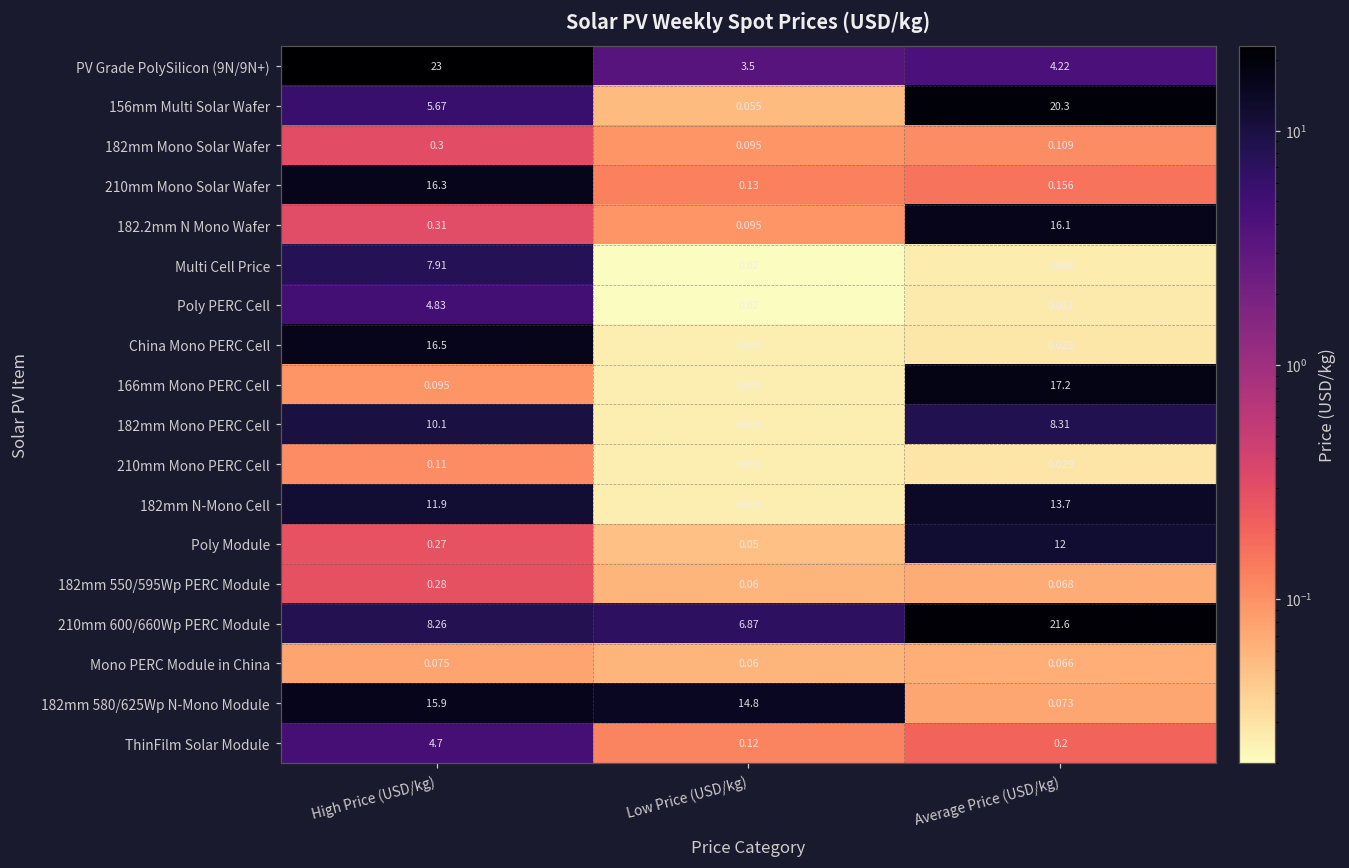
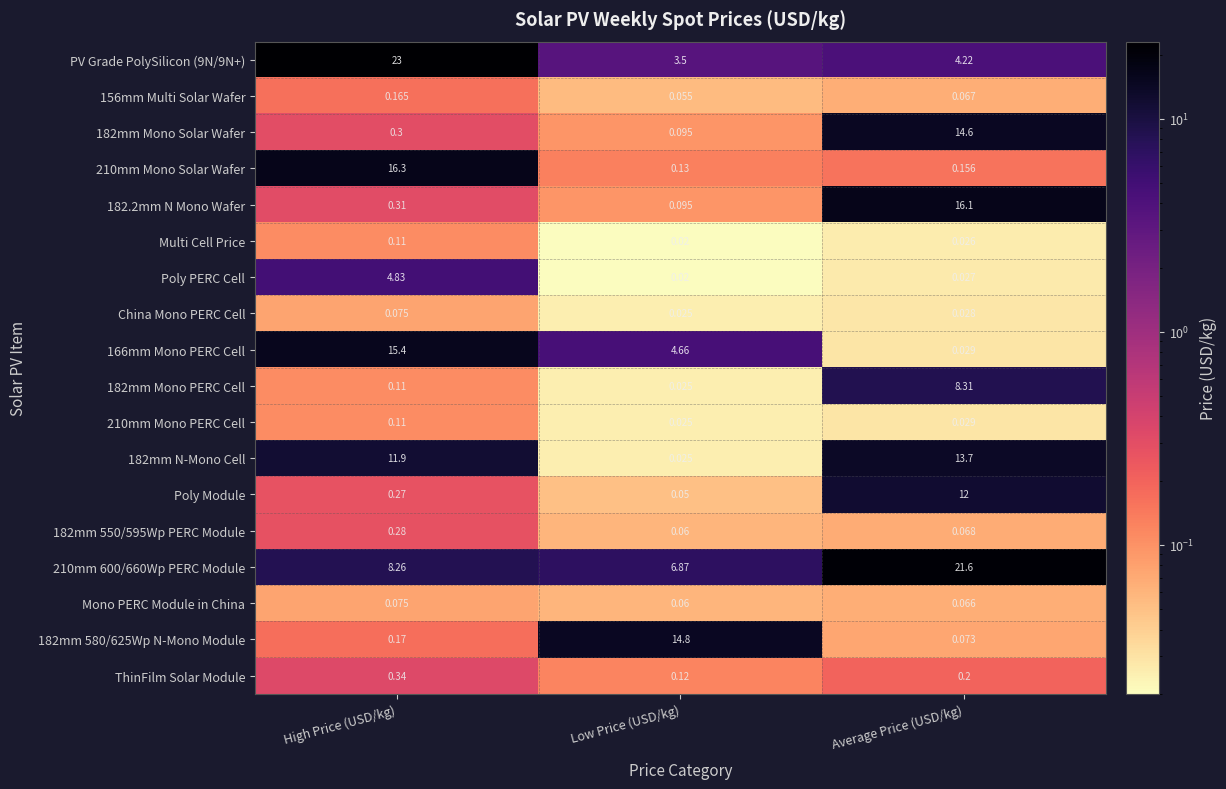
  {
    "PV Grade PolySilicon (9N/9N+)": {
      "High Price (USD/kg)": 23,
      "Low Price (USD/kg)": 3.5,
      "Average Price (USD/kg)": 4.22
    },
    "156mm Multi Solar Wafer": {
-     "High Price (USD/kg)": 5.67,
+     "High Price (USD/kg)": 0.165,
      "Low Price (USD/kg)": 0.055,
-     "Average Price (USD/kg)": 20.3
+     "Average Price (USD/kg)": 0.067
    },
    "182mm Mono Solar Wafer": {
      "High Price (USD/kg)": 0.3,
      "Low Price (USD/kg)": 0.095,
-     "Average Price (USD/kg)": 0.109
+     "Average Price (USD/kg)": 14.6
    },
    "210mm Mono Solar Wafer": {
      "High Price (USD/kg)": 16.3,
      "Low Price (USD/kg)": 0.13,
      "Average Price (USD/kg)": 0.156
    },
    "182.2mm N Mono Wafer": {
      "High Price (USD/kg)": 0.31,
      "Low Price (USD/kg)": 0.095,
      "Average Price (USD/kg)": 16.1
    },
    "Multi Cell Price": {
-     "High Price (USD/kg)": 7.91,
+     "High Price (USD/kg)": 0.11,
      "Average Price (USD/kg)": 0.026
    },
    "Poly PERC Cell": {
      "High Price (USD/kg)": 4.83,
      "Average Price (USD/kg)": 0.027
    },
    "China Mono PERC Cell": {
-     "High Price (USD/kg)": 16.5,
+     "High Price (USD/kg)": 0.075,
      "Low Price (USD/kg)": 0.025,
      "Average Price (USD/kg)": 0.028
    },
    "166mm Mono PERC Cell": {
-     "High Price (USD/kg)": 0.095,
-     "Low Price (USD/kg)": 0.025,
-     "Average Price (USD/kg)": 17.2
+     "High Price (USD/kg)": 15.4,
+     "Low Price (USD/kg)": 4.66,
+     "Average Price (USD/kg)": 0.029
    },
    "182mm Mono PERC Cell": {
-     "High Price (USD/kg)": 10.1,
+     "High Price (USD/kg)": 0.11,
      "Low Price (USD/kg)": 0.025,
      "Average Price (USD/kg)": 8.31
    },
    "210mm Mono PERC Cell": {
      "High Price (USD/kg)": 0.11,
      "Low Price (USD/kg)": 0.025,
      "Average Price (USD/kg)": 0.029
    },
    "182mm N-Mono Cell": {
      "High Price (USD/kg)": 11.9,
      "Low Price (USD/kg)": 0.025,
      "Average Price (USD/kg)": 13.7
    },
    "Poly Module": {
      "High Price (USD/kg)": 0.27,
      "Low Price (USD/kg)": 0.05,
      "Average Price (USD/kg)": 12
    },
    "182mm 550/595Wp PERC Module": {
      "High Price (USD/kg)": 0.28,
      "Low Price (USD/kg)": 0.06,
      "Average Price (USD/kg)": 0.068
    },
    "210mm 600/660Wp PERC Module": {
      "High Price (USD/kg)": 8.26,
      "Low Price (USD/kg)": 6.87,
      "Average Price (USD/kg)": 21.6
    },
    "Mono PERC Module in China": {
      "High Price (USD/kg)": 0.075,
      "Low Price (USD/kg)": 0.06,
      "Average Price (USD/kg)": 0.066
    },
    "182mm 580/625Wp N-Mono Module": {
-     "High Price (USD/kg)": 15.9,
+     "High Price (USD/kg)": 0.17,
      "Low Price (USD/kg)": 14.8,
      "Average Price (USD/kg)": 0.073
    },
    "ThinFilm Solar Module": {
-     "High Price (USD/kg)": 4.7,
+     "High Price (USD/kg)": 0.34,
      "Low Price (USD/kg)": 0.12,
      "Average Price (USD/kg)": 0.2
    }
  }
